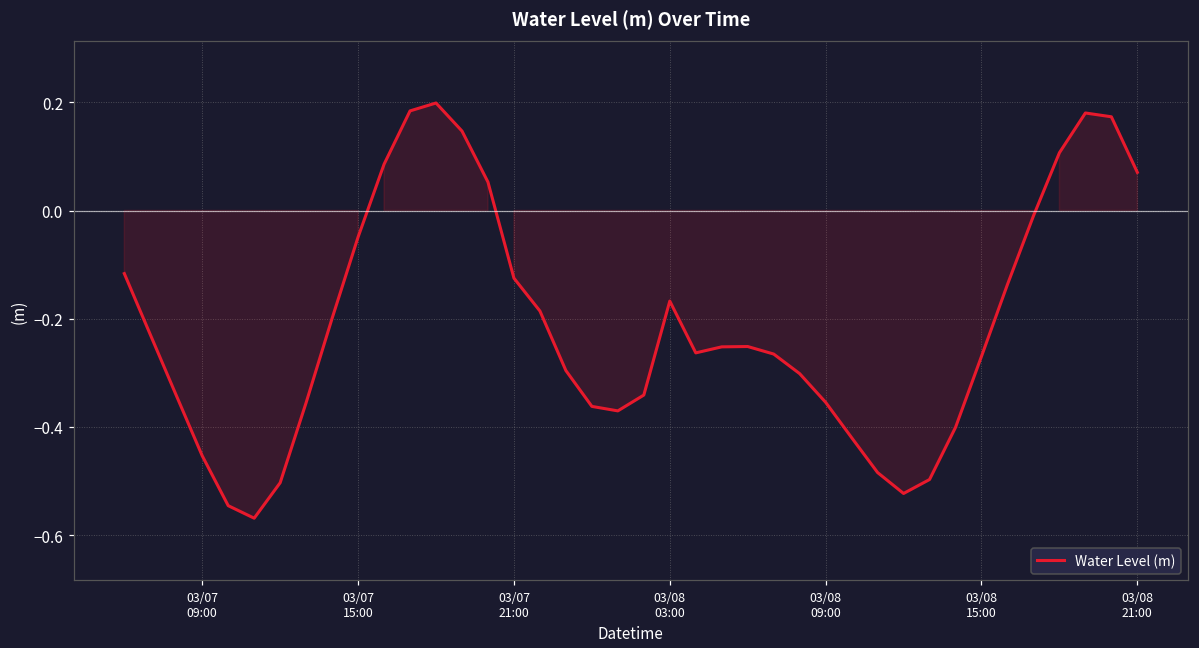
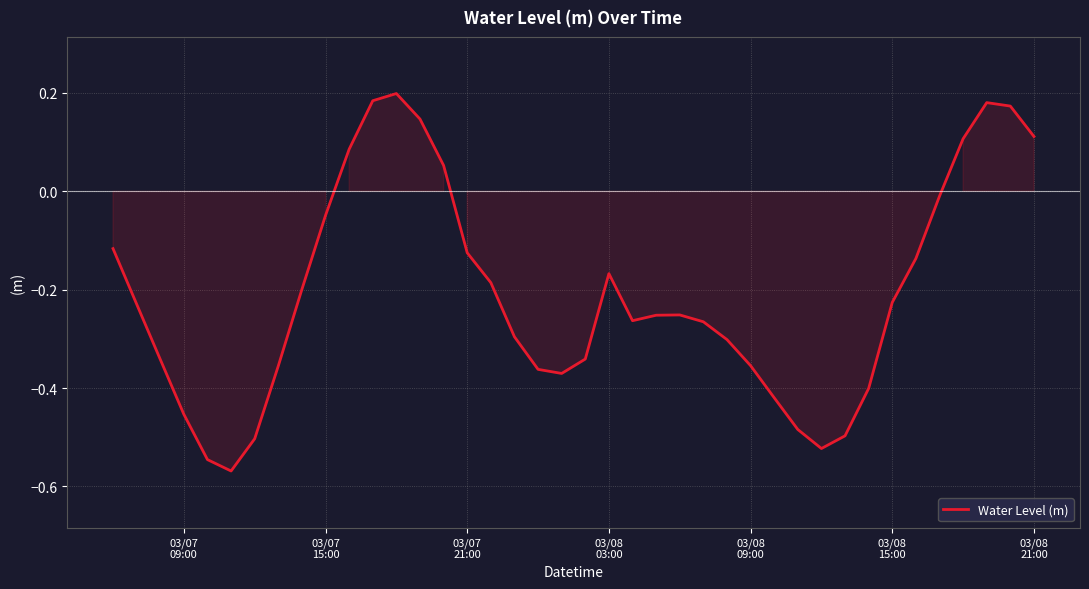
  {
    "03/07 09:00": -0.45,
    "03/07 15:00": -0.05,
    "03/07 21:00": -0.13,
    "03/08 03:00": -0.17,
    "03/08 09:00": -0.35,
-   "03/08 15:00": -0.27,
-   "03/08 21:00": 0.07
+   "03/08 15:00": -0.23,
+   "03/08 21:00": 0.11
  }
